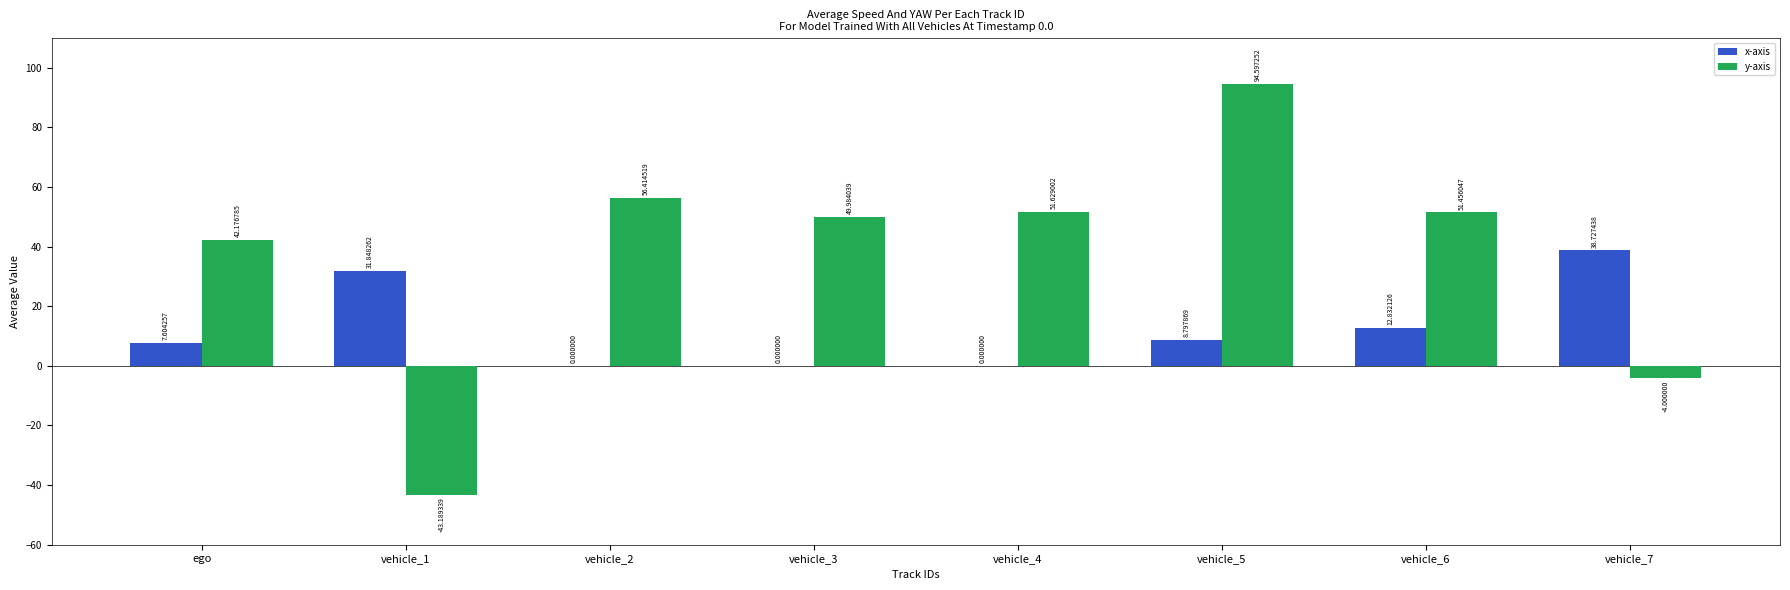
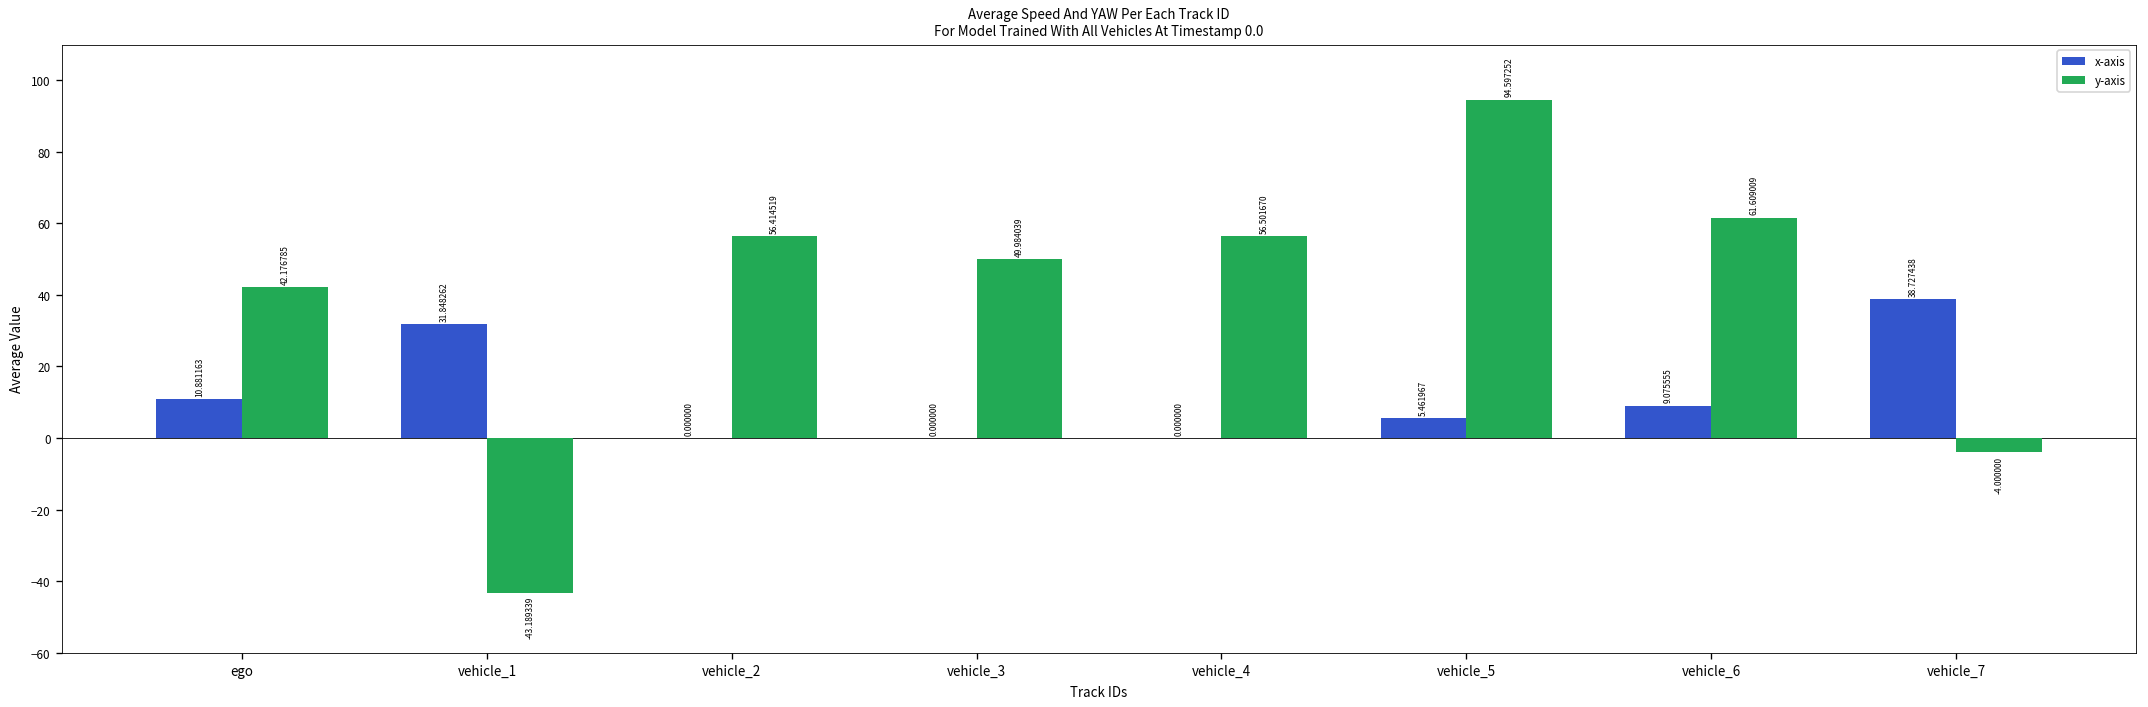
  {
    "x-axis": {
-     "ego": 7.604257,
+     "ego": 10.881163,
      "vehicle_1": 31.848262,
      "vehicle_2": 0.000000,
      "vehicle_3": 0.000000,
      "vehicle_4": 0.000000,
-     "vehicle_5": 8.797869,
-     "vehicle_6": 12.832126,
+     "vehicle_5": 5.461967,
+     "vehicle_6": 9.075555,
      "vehicle_7": 38.727438
    },
    "y-axis": {
      "ego": 42.176785,
      "vehicle_1": -43.189339,
      "vehicle_2": 56.414519,
      "vehicle_3": 49.984039,
-     "vehicle_4": 51.629002,
+     "vehicle_4": 56.501670,
      "vehicle_5": 94.597252,
-     "vehicle_6": 51.456047,
+     "vehicle_6": 61.609009,
      "vehicle_7": -4.000000
    }
  }
